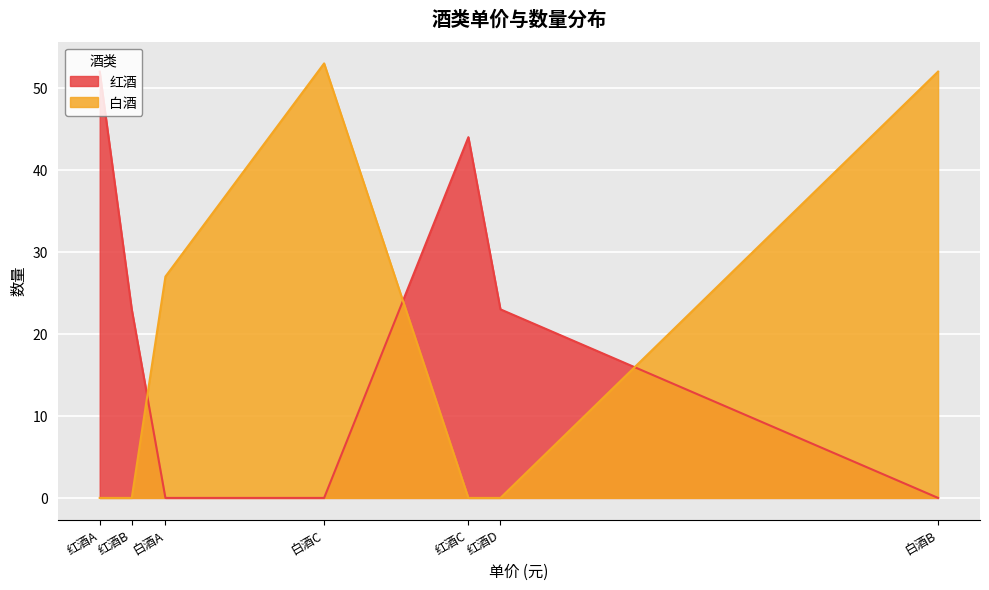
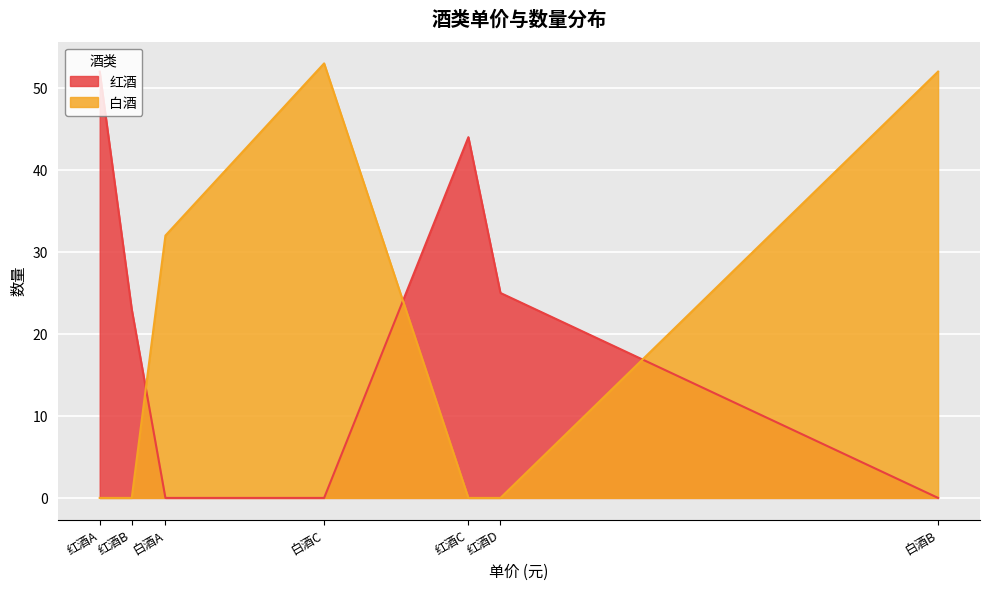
  {
    "红酒": {
      "红酒B": 23,
      "白酒A": 0,
      "白酒C": 0,
      "红酒C": 44,
-     "红酒D": 23,
+     "红酒D": 25,
      "白酒B": 0
    },
    "白酒": {
      "红酒A": 0,
      "红酒B": 0,
-     "白酒A": 27,
+     "白酒A": 32,
      "白酒C": 53,
      "红酒C": 0,
      "红酒D": 0,
      "白酒B": 52
    }
  }
